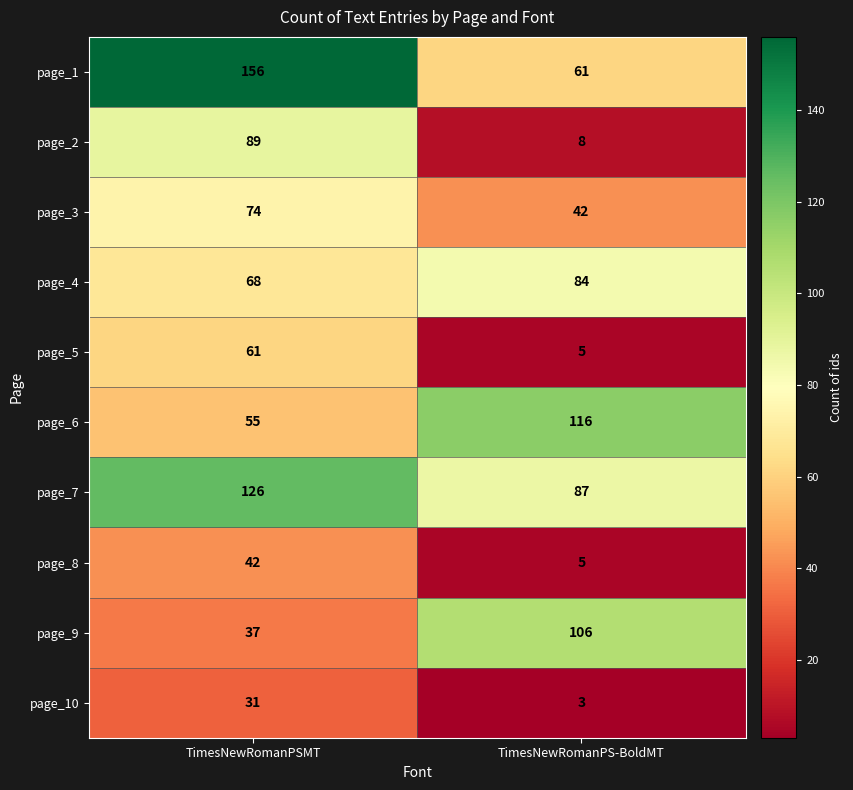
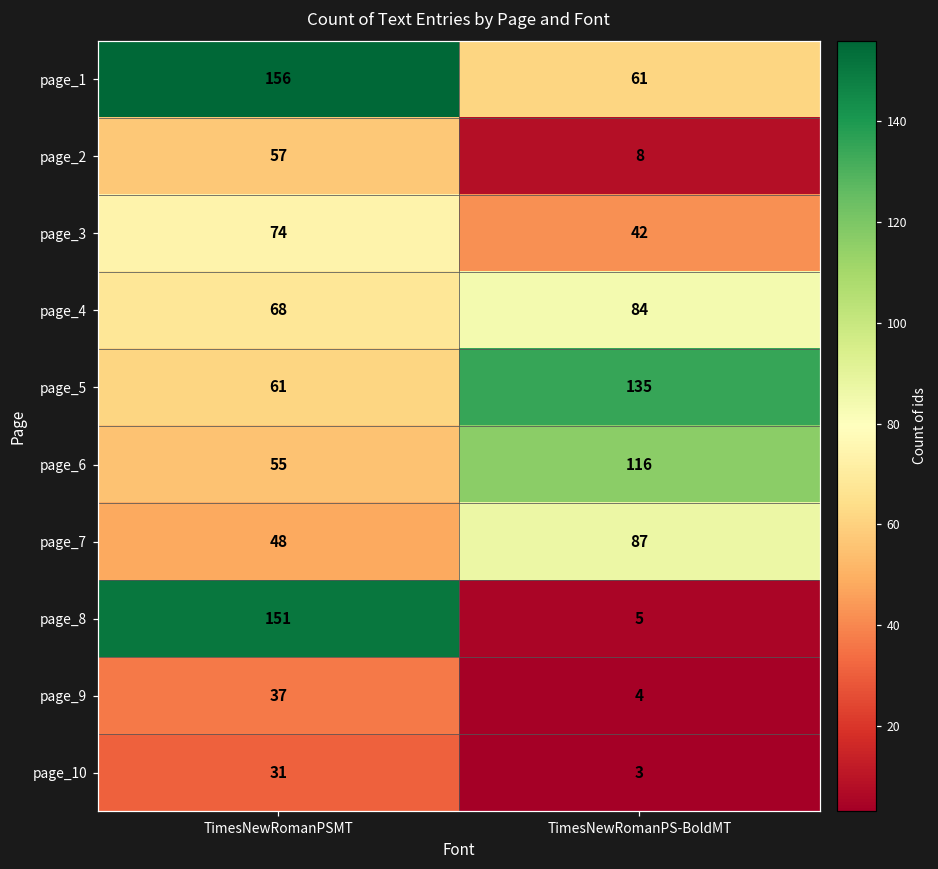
  {
    "page_1": {
      "TimesNewRomanPSMT": 156,
      "TimesNewRomanPS-BoldMT": 61
    },
    "page_2": {
-     "TimesNewRomanPSMT": 89,
+     "TimesNewRomanPSMT": 57,
      "TimesNewRomanPS-BoldMT": 8
    },
    "page_3": {
      "TimesNewRomanPSMT": 74,
      "TimesNewRomanPS-BoldMT": 42
    },
    "page_4": {
      "TimesNewRomanPSMT": 68,
      "TimesNewRomanPS-BoldMT": 84
    },
    "page_5": {
      "TimesNewRomanPSMT": 61,
-     "TimesNewRomanPS-BoldMT": 5
+     "TimesNewRomanPS-BoldMT": 135
    },
    "page_6": {
      "TimesNewRomanPSMT": 55,
      "TimesNewRomanPS-BoldMT": 116
    },
    "page_7": {
-     "TimesNewRomanPSMT": 126,
+     "TimesNewRomanPSMT": 48,
      "TimesNewRomanPS-BoldMT": 87
    },
    "page_8": {
-     "TimesNewRomanPSMT": 42,
+     "TimesNewRomanPSMT": 151,
      "TimesNewRomanPS-BoldMT": 5
    },
    "page_9": {
      "TimesNewRomanPSMT": 37,
-     "TimesNewRomanPS-BoldMT": 106
+     "TimesNewRomanPS-BoldMT": 4
    },
    "page_10": {
      "TimesNewRomanPSMT": 31,
      "TimesNewRomanPS-BoldMT": 3
    }
  }
